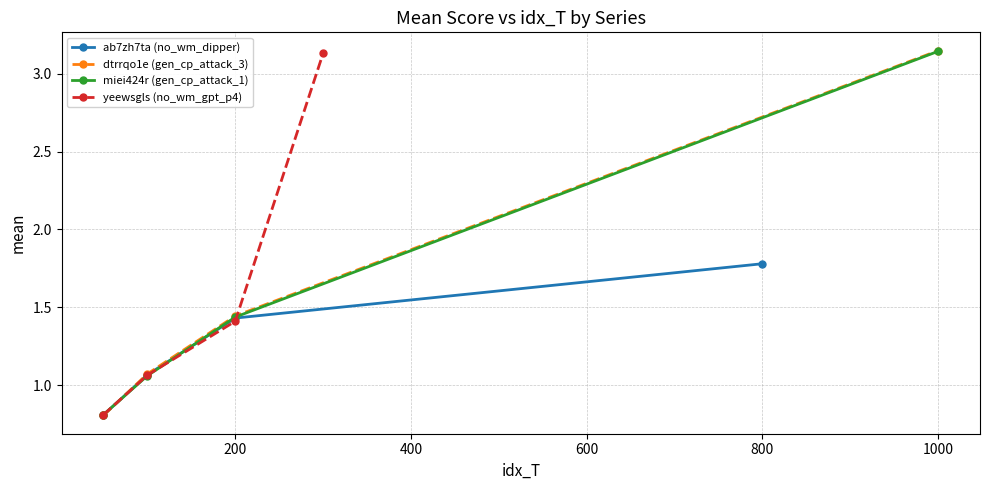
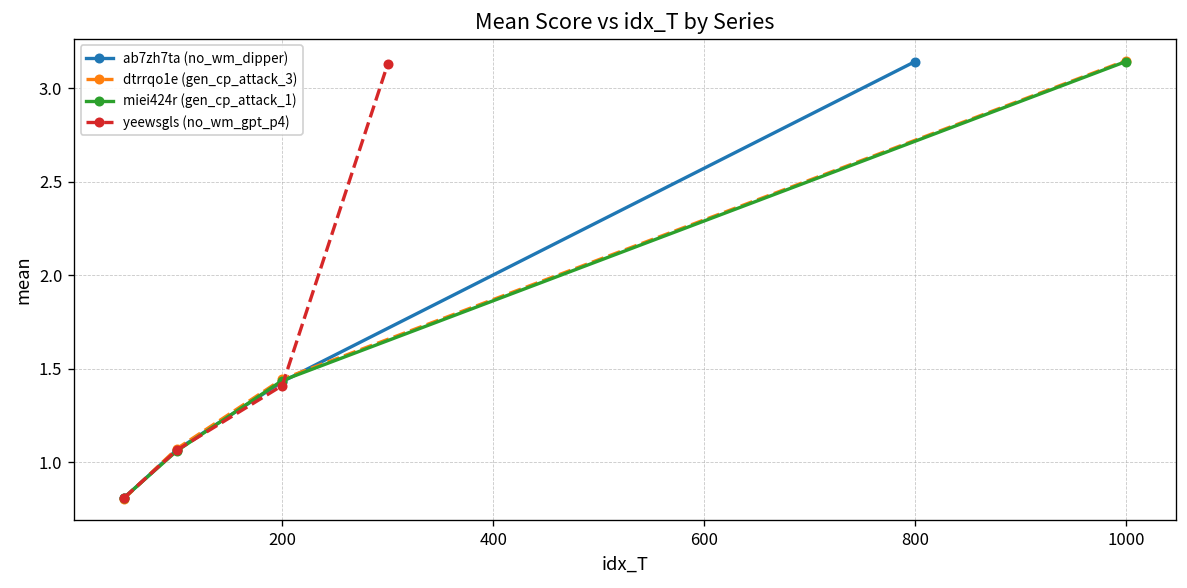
  {
    "ab7zh7ta (no_wm_dipper)": {
-     "800": 1.78
+     "800": 3.14
    },
    "yeewsgls (no_wm_gpt_p4)": {
      "200": 1.41
    }
  }
